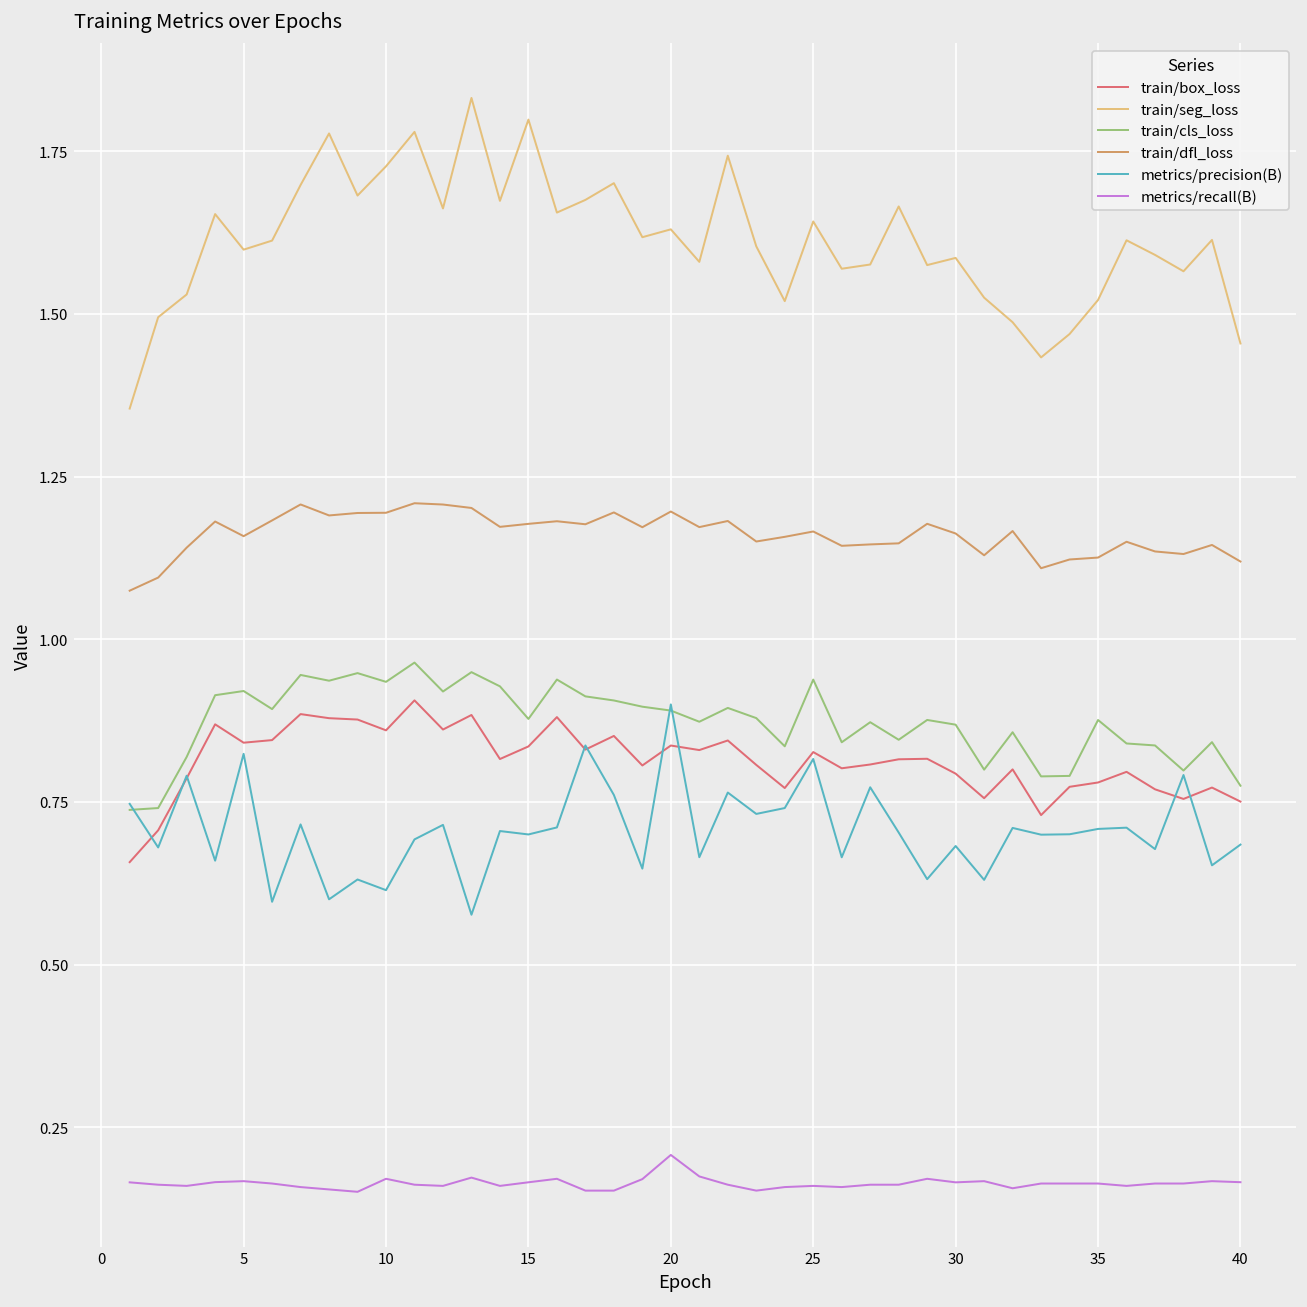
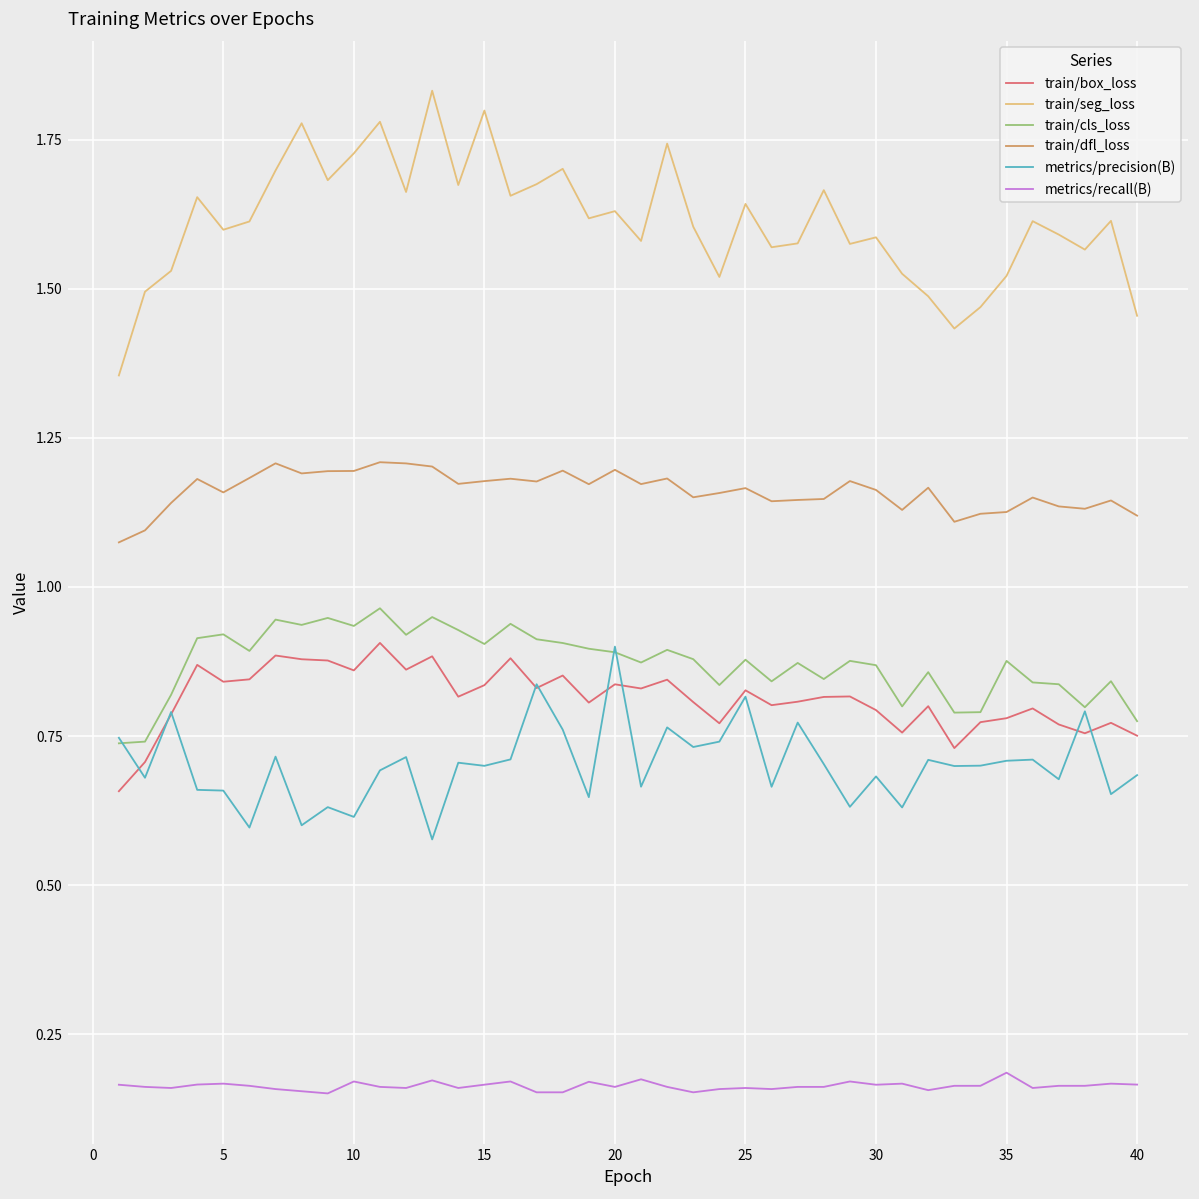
  {
    "train/cls_loss": {
      "5": 0.92,
      "10": 0.93,
-     "15": 0.88,
+     "15": 0.90,
      "20": 0.89,
-     "25": 0.94,
+     "25": 0.88,
      "30": 0.87,
      "35": 0.88,
      "40": 0.77
    },
    "metrics/precision(B)": {
-     "5": 0.82,
+     "5": 0.66,
      "10": 0.61,
      "15": 0.70,
      "20": 0.90,
      "25": 0.82,
      "30": 0.68,
      "35": 0.71,
      "40": 0.68
    },
    "metrics/recall(B)": {
      "5": 0.17,
      "10": 0.17,
      "15": 0.17,
-     "20": 0.21,
+     "20": 0.16,
      "25": 0.16,
      "30": 0.17,
-     "35": 0.16,
+     "35": 0.19,
      "40": 0.17
    }
  }
